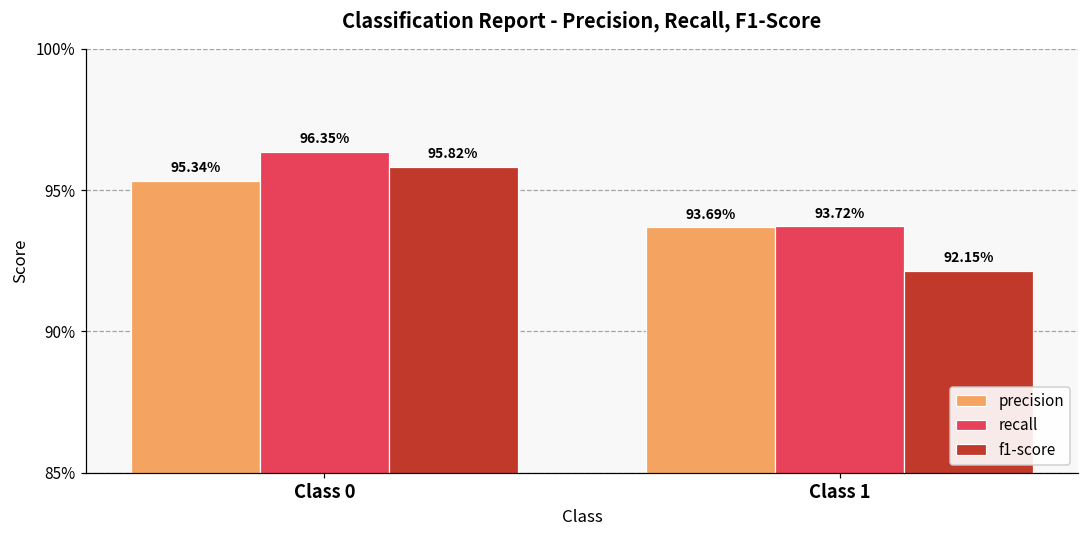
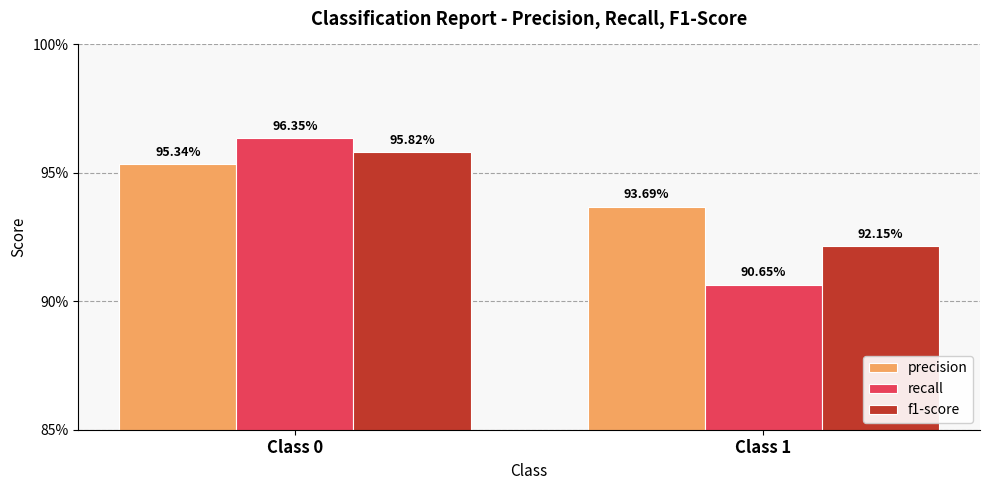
  {
    "precision": {
      "Class 0": "95.34%",
      "Class 1": "93.69%"
    },
    "recall": {
      "Class 0": "96.35%",
-     "Class 1": "93.72%"
+     "Class 1": "90.65%"
    },
    "f1-score": {
      "Class 0": "95.82%",
      "Class 1": "92.15%"
    }
  }
